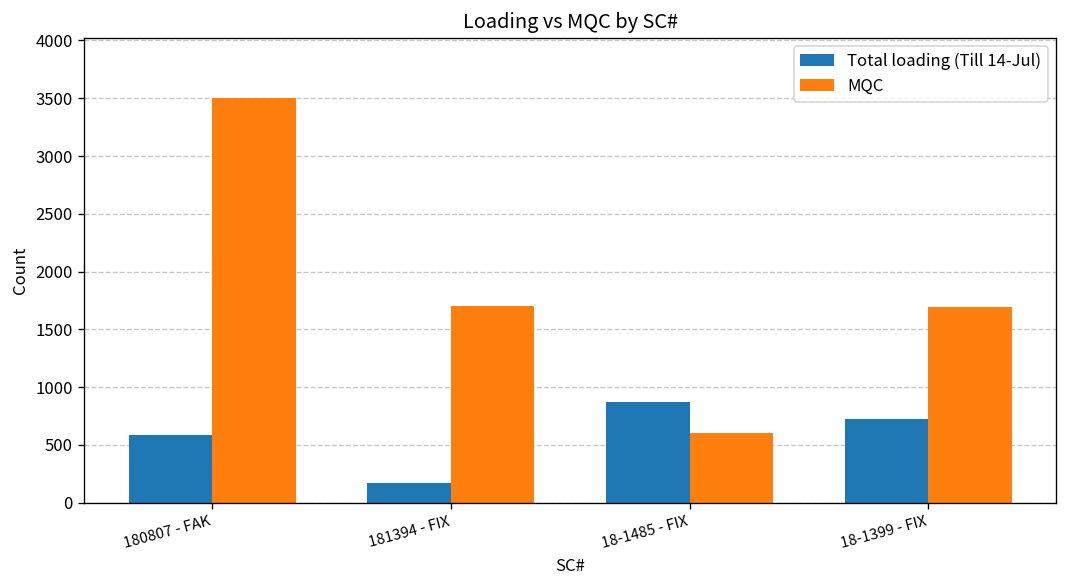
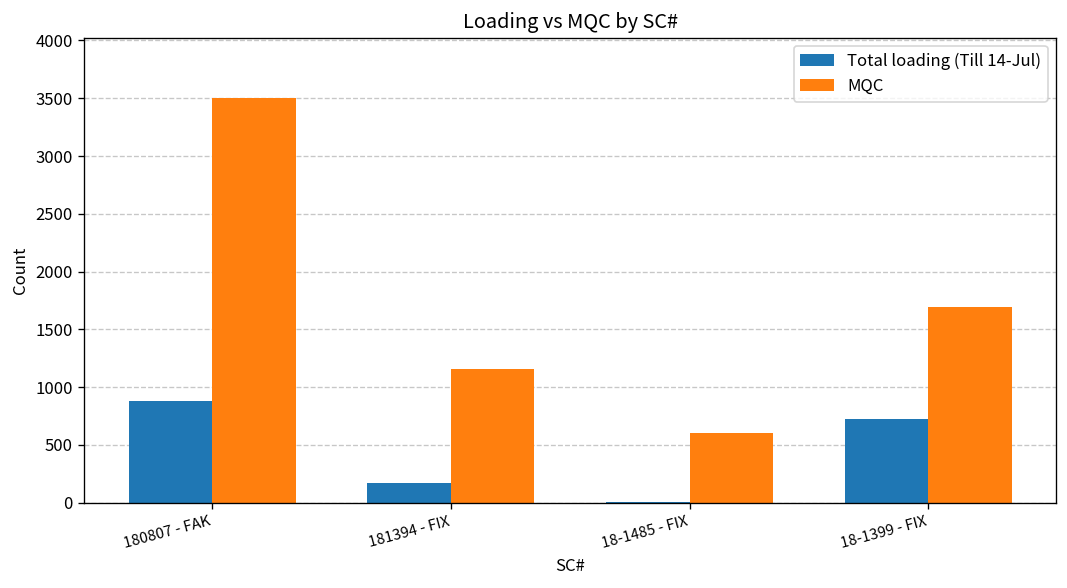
  {
    "Total loading (Till 14-Jul)": {
-     "180807 - FAK": 600,
+     "180807 - FAK": 900,
      "181394 - FIX": 200,
-     "18-1485 - FIX": 900,
+     "18-1485 - FIX": 0,
      "18-1399 - FIX": 700
    },
    "MQC": {
      "180807 - FAK": 3500,
-     "181394 - FIX": 1700,
+     "181394 - FIX": 1200,
      "18-1485 - FIX": 600,
      "18-1399 - FIX": 1700
    }
  }
